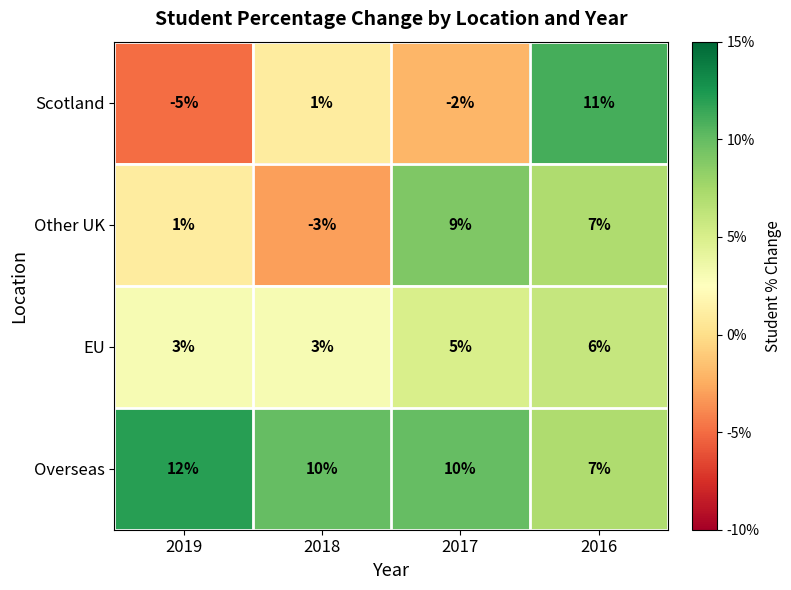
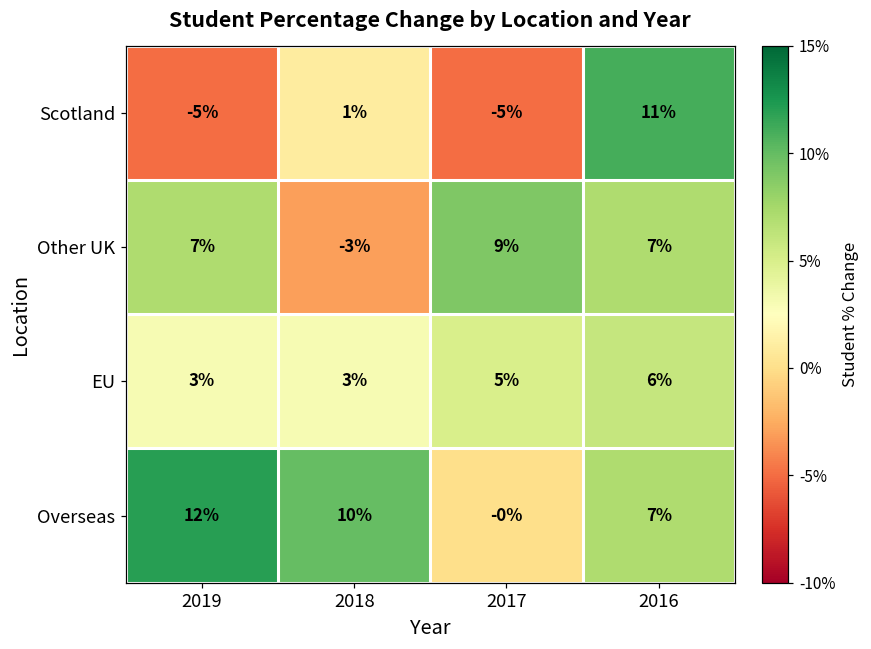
  {
    "Scotland": {
      "2019": "-5%",
      "2018": "1%",
-     "2017": "-2%",
+     "2017": "-5%",
      "2016": "11%"
    },
    "Other UK": {
-     "2019": "1%",
+     "2019": "7%",
      "2018": "-3%",
      "2017": "9%",
      "2016": "7%"
    },
    "EU": {
      "2019": "3%",
      "2018": "3%",
      "2017": "5%",
      "2016": "6%"
    },
    "Overseas": {
      "2019": "12%",
      "2018": "10%",
-     "2017": "10%",
+     "2017": "-0%",
      "2016": "7%"
    }
  }
